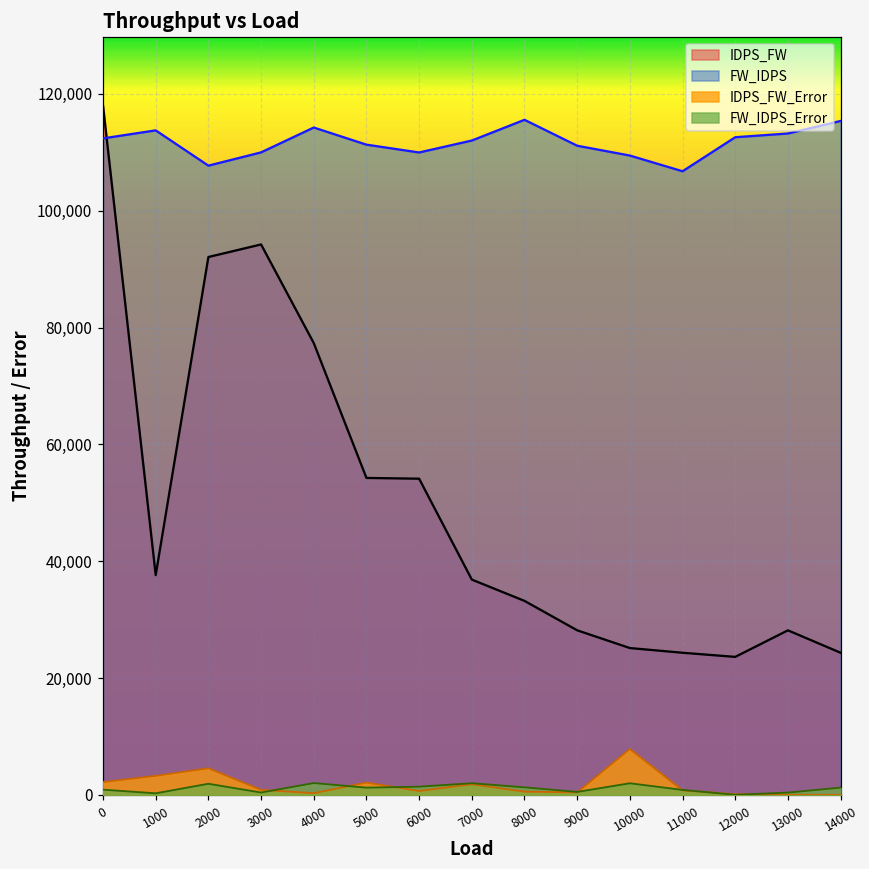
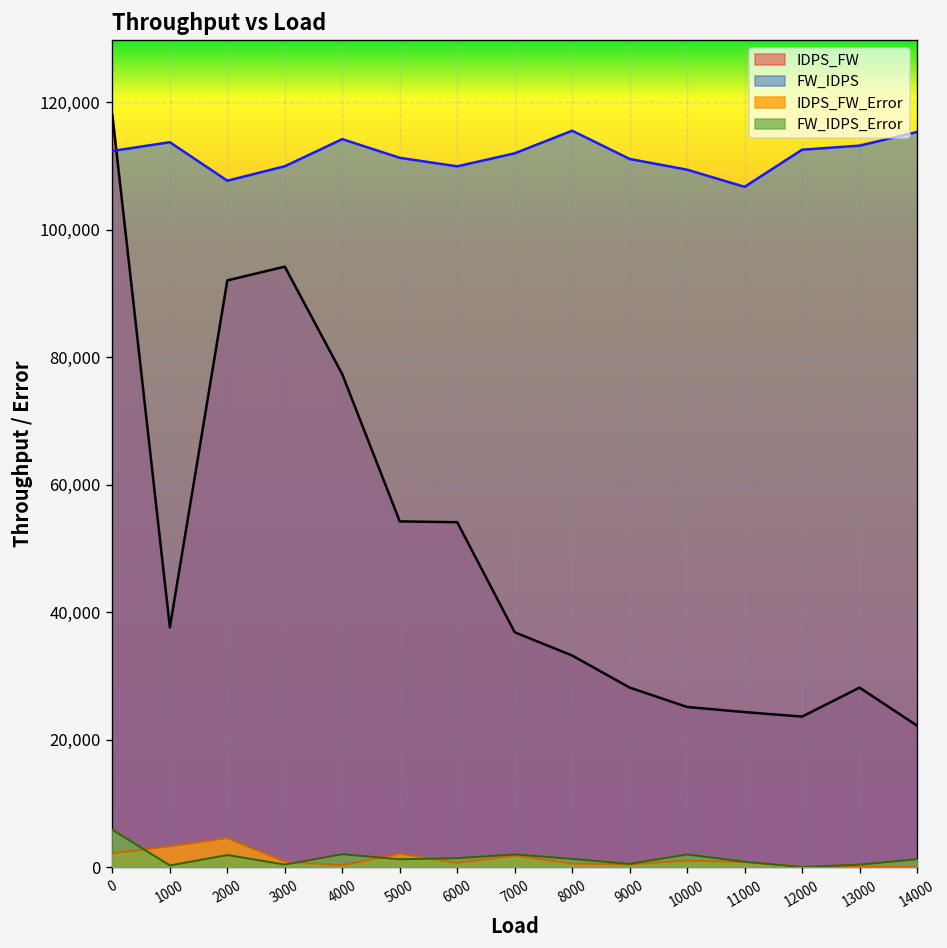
  {
    "IDPS_FW": {
      "0": "118,000",
      "1000": "38,000",
      "2000": "92,000",
      "3000": "94,000",
      "4000": "77,000",
      "5000": "54,000",
      "6000": "54,000",
      "7000": "37,000",
      "8000": "33,000",
      "9000": "28,000",
      "10000": "25,000",
      "11000": "24,000",
      "12000": "24,000",
      "13000": "28,000",
-     "14000": "24,000"
+     "14000": "22,000"
    },
    "FW_IDPS": {
      "0": "112,000",
      "1000": "114,000",
      "2000": "108,000",
      "3000": "110,000",
      "4000": "114,000",
      "5000": "111,000",
      "6000": "110,000",
      "7000": "112,000",
      "8000": "116,000",
      "9000": "111,000",
      "10000": "109,000",
      "11000": "107,000",
      "12000": "113,000",
      "13000": "113,000",
      "14000": "115,000"
    },
    "IDPS_FW_Error": {
      "0": "2,000",
      "1000": "3,000",
      "2000": "5,000",
      "4000": "0",
      "5000": "2,000",
      "6000": "1,000",
      "8000": "1,000",
-     "10000": "8,000",
+     "10000": "1,000",
      "14000": "0"
    },
    "FW_IDPS_Error": {
-     "0": "1,000",
+     "0": "6,000",
      "1000": "0",
      "2000": "2,000",
      "4000": "2,000",
      "5000": "1,000",
      "6000": "1,000",
      "8000": "1,000",
      "10000": "2,000",
      "14000": "1,000"
    }
  }
